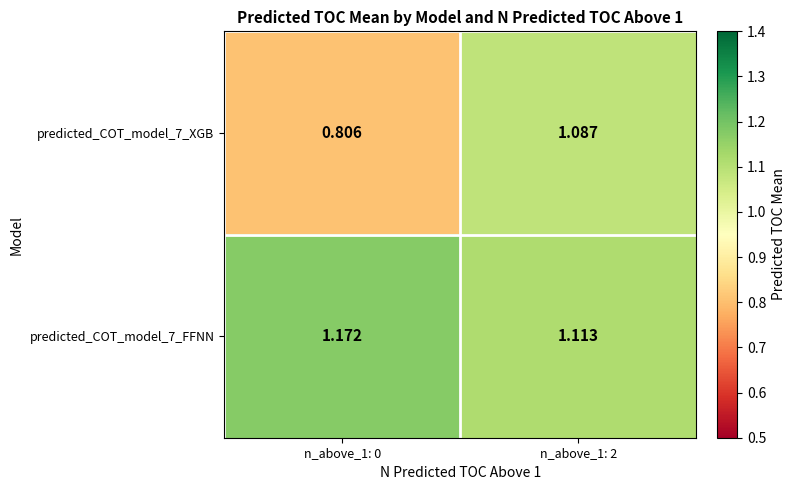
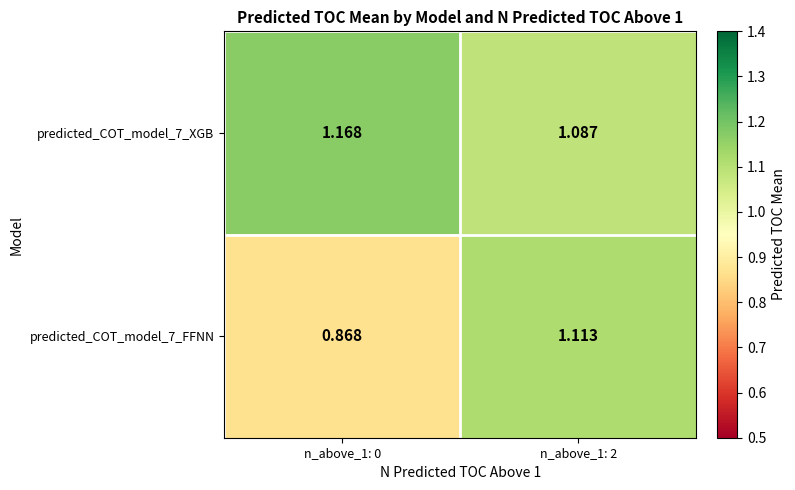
  {
    "predicted_COT_model_7_XGB": {
-     "n_above_1: 0": 0.806,
+     "n_above_1: 0": 1.168,
      "n_above_1: 2": 1.087
    },
    "predicted_COT_model_7_FFNN": {
-     "n_above_1: 0": 1.172,
+     "n_above_1: 0": 0.868,
      "n_above_1: 2": 1.113
    }
  }
